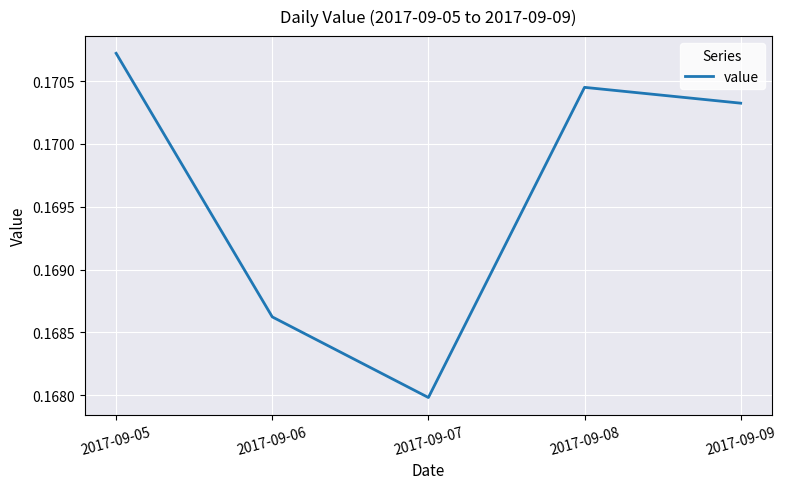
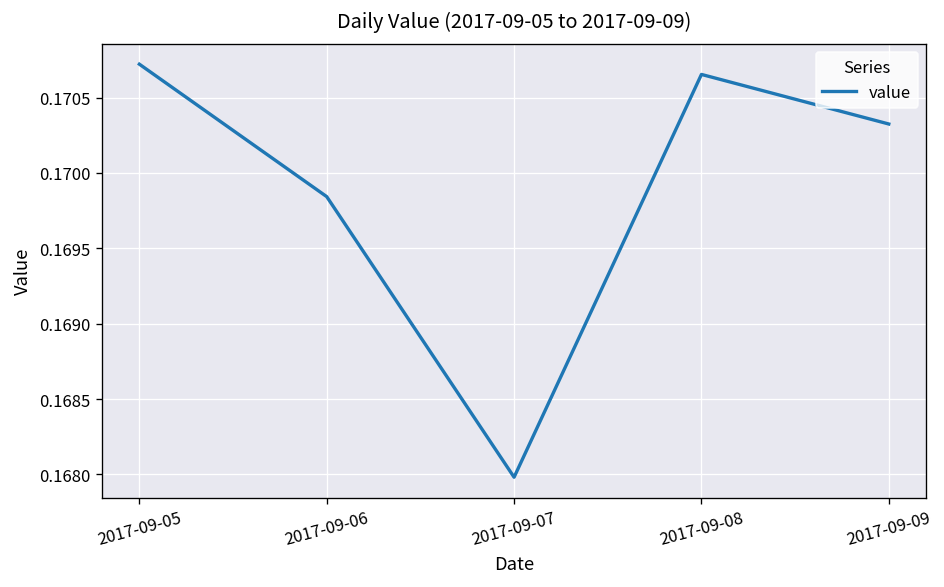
  {
    "2017-09-05": 0.17072,
-   "2017-09-06": 0.16862,
+   "2017-09-06": 0.16984,
    "2017-09-07": 0.16798,
-   "2017-09-08": 0.17045,
+   "2017-09-08": 0.17065,
    "2017-09-09": 0.17033
  }
